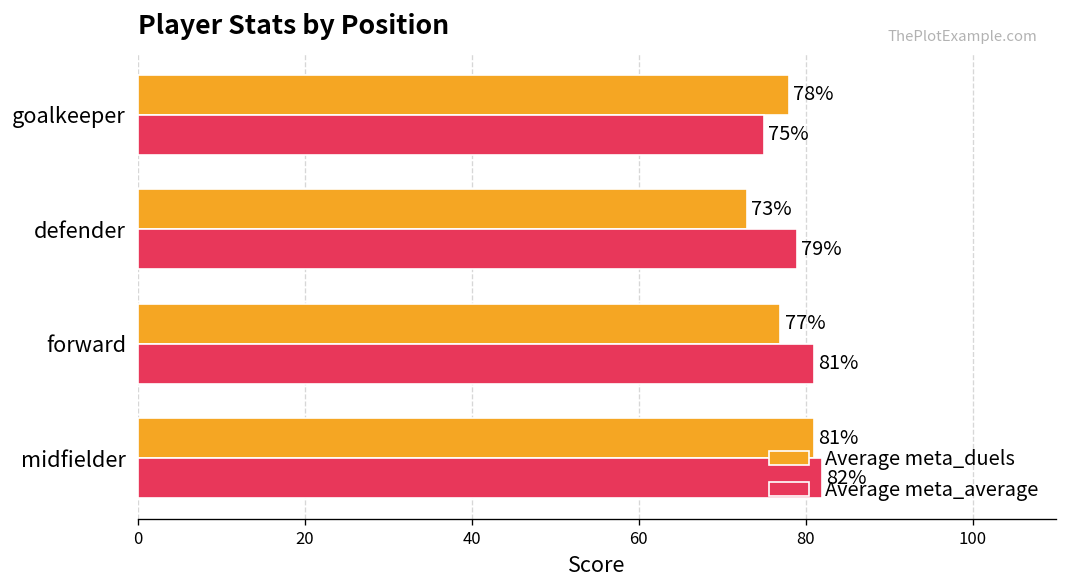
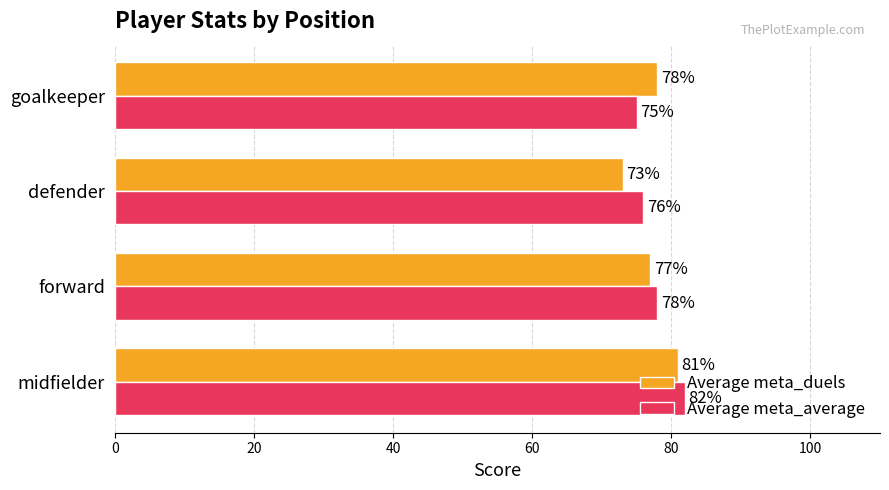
  {
    "Average meta_duels": {
      "goalkeeper": "78%",
      "defender": "73%",
      "forward": "77%",
      "midfielder": "81%"
    },
    "Average meta_average": {
      "goalkeeper": "75%",
-     "defender": "79%",
-     "forward": "81%",
+     "defender": "76%",
+     "forward": "78%",
      "midfielder": "82%"
    }
  }
